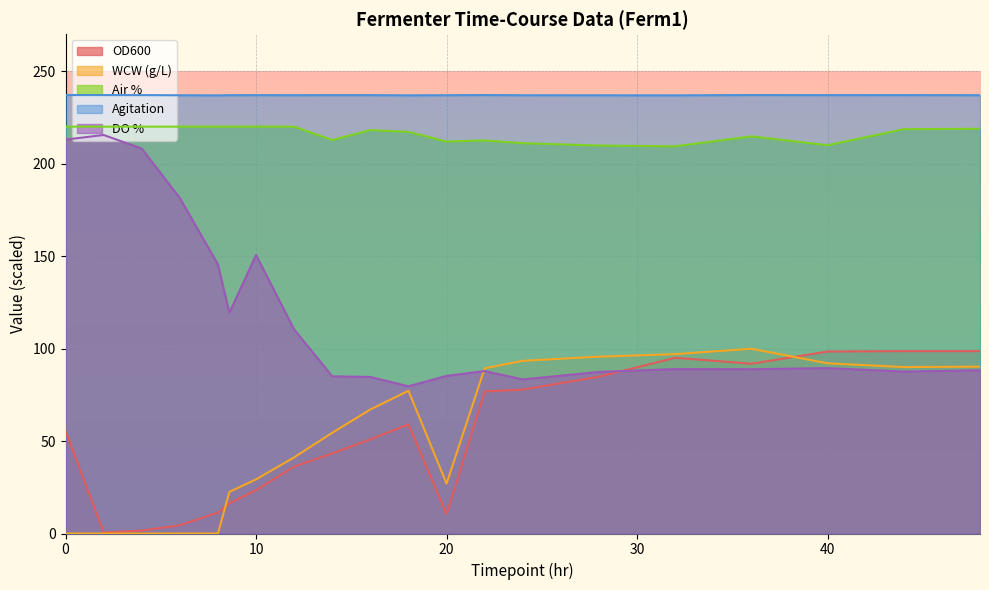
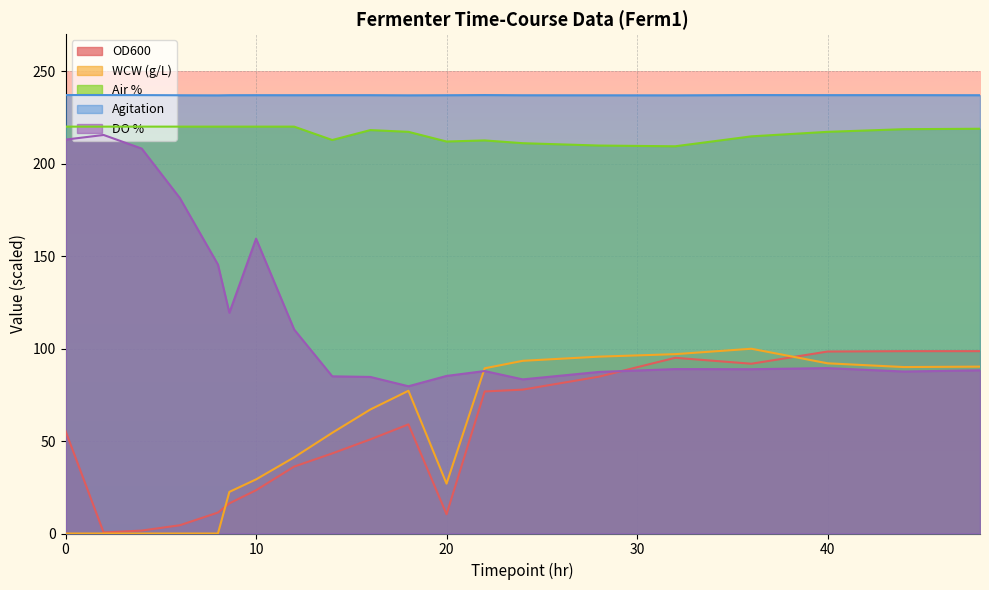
  {
    "OD600": {
      "0": 55,
      "10": 23,
      "20": 10,
      "40": 98
    },
    "WCW (g/L)": {
      "0": 0,
      "10": 29,
      "20": 27,
      "40": 92
    },
    "Air %": {
      "0": 220,
      "10": 220,
      "20": 212,
-     "40": 210
+     "40": 217
    },
    "Agitation": {
      "0": 237,
      "10": 237,
      "20": 237,
      "40": 237
    },
    "DO %": {
      "0": 213,
-     "10": 151,
+     "10": 159,
      "20": 85,
      "40": 89
    }
  }
